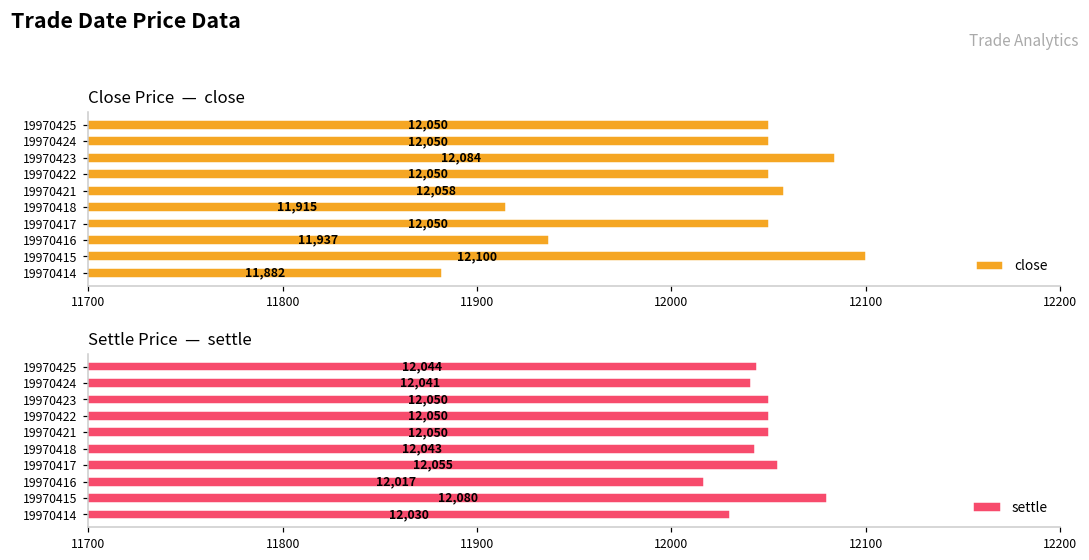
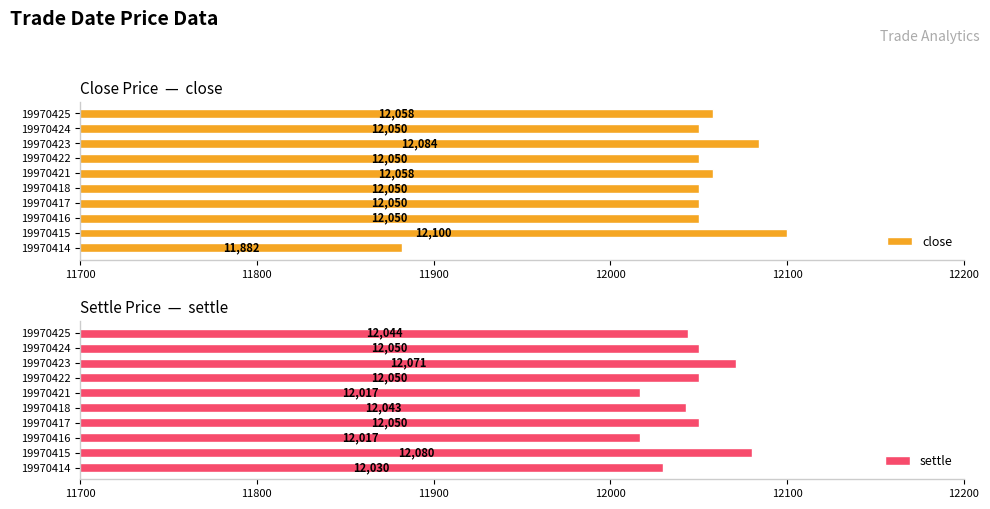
  {
    "Close Price — close": {
-     "19970425": "12,050",
+     "19970425": "12,058",
      "19970424": "12,050",
      "19970423": "12,084",
      "19970422": "12,050",
      "19970421": "12,058",
-     "19970418": "11,915",
+     "19970418": "12,050",
      "19970417": "12,050",
-     "19970416": "11,937",
+     "19970416": "12,050",
      "19970415": "12,100",
      "19970414": "11,882"
    },
    "Settle Price — settle": {
      "19970425": "12,044",
-     "19970424": "12,041",
-     "19970423": "12,050",
+     "19970424": "12,050",
+     "19970423": "12,071",
      "19970422": "12,050",
-     "19970421": "12,050",
+     "19970421": "12,017",
      "19970418": "12,043",
-     "19970417": "12,055",
+     "19970417": "12,050",
      "19970416": "12,017",
      "19970415": "12,080",
      "19970414": "12,030"
    }
  }
